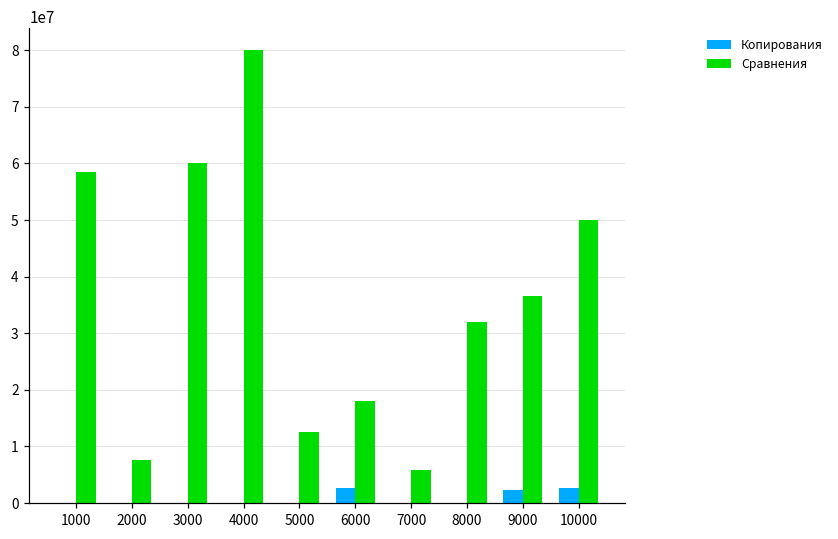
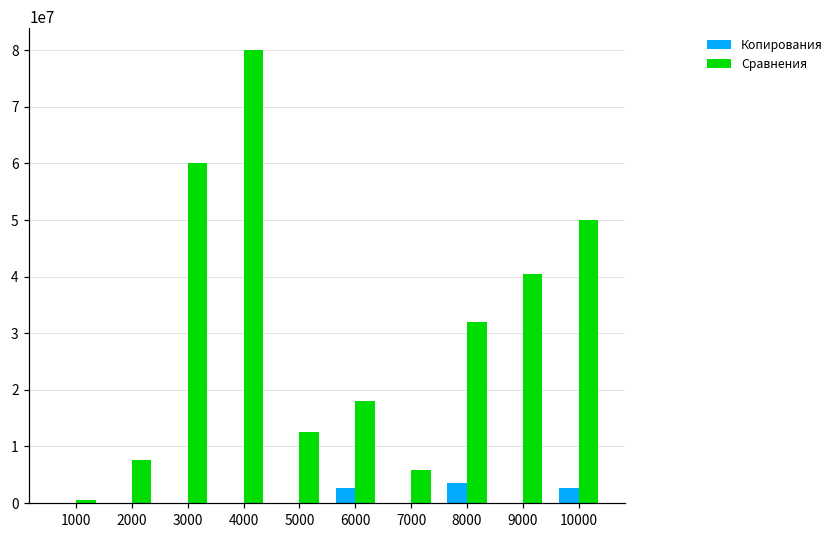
  {
    "Копирования": {
      "6000": 3000000,
-     "8000": 0,
-     "9000": 2000000,
+     "8000": 3000000,
+     "9000": 0,
      "10000": 3000000
    },
    "Сравнения": {
-     "1000": 59000000,
+     "1000": 0,
      "2000": 8000000,
      "3000": 60000000,
      "4000": 80000000,
      "5000": 12000000,
      "6000": 18000000,
      "7000": 6000000,
      "8000": 32000000,
-     "9000": 37000000,
+     "9000": 40000000,
      "10000": 50000000
    }
  }
